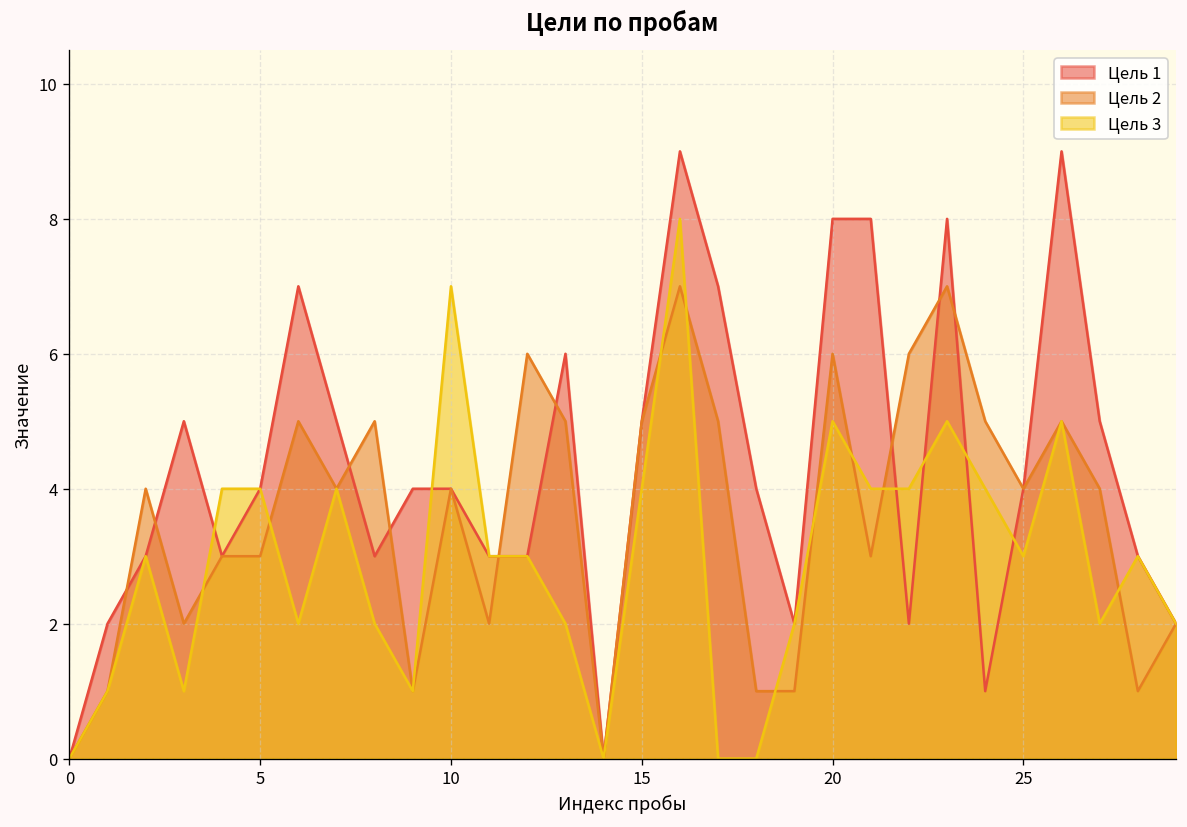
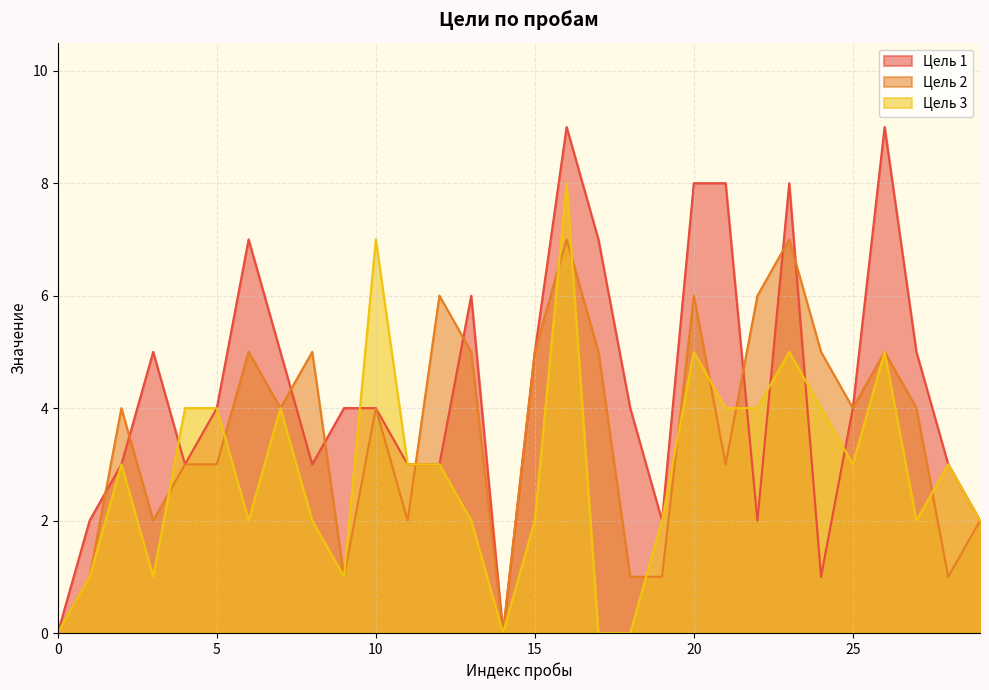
  {
    "Цель 3": {
      "10": 7,
-     "15": 4,
+     "15": 2,
      "20": 5,
      "25": 3
    }
  }
